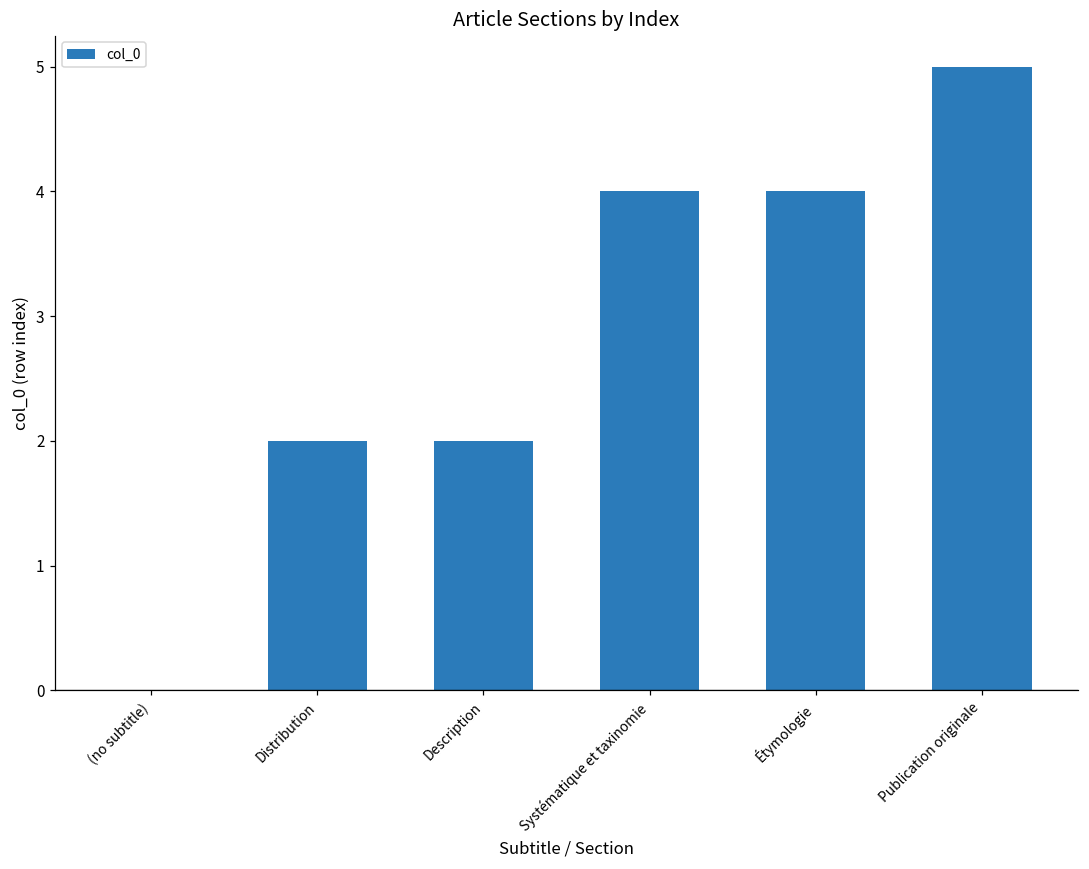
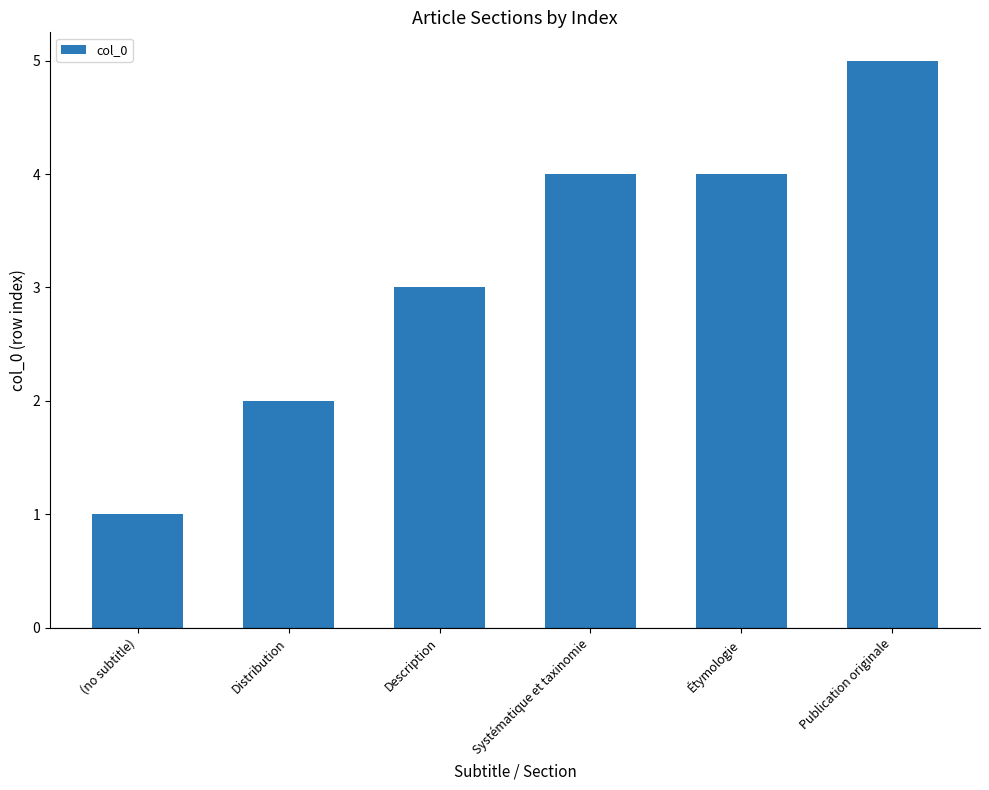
  {
-   "(no subtitle)": 0,
+   "(no subtitle)": 1,
    "Distribution": 2,
-   "Description": 2,
+   "Description": 3,
    "Systématique et taxinomie": 4,
    "Étymologie": 4,
    "Publication originale": 5
  }
